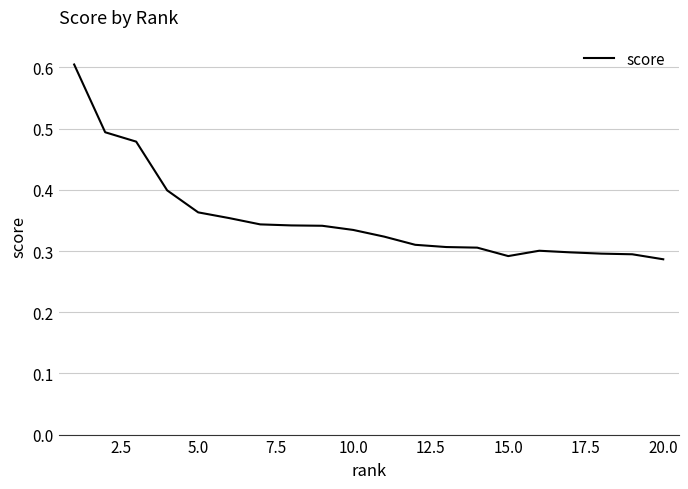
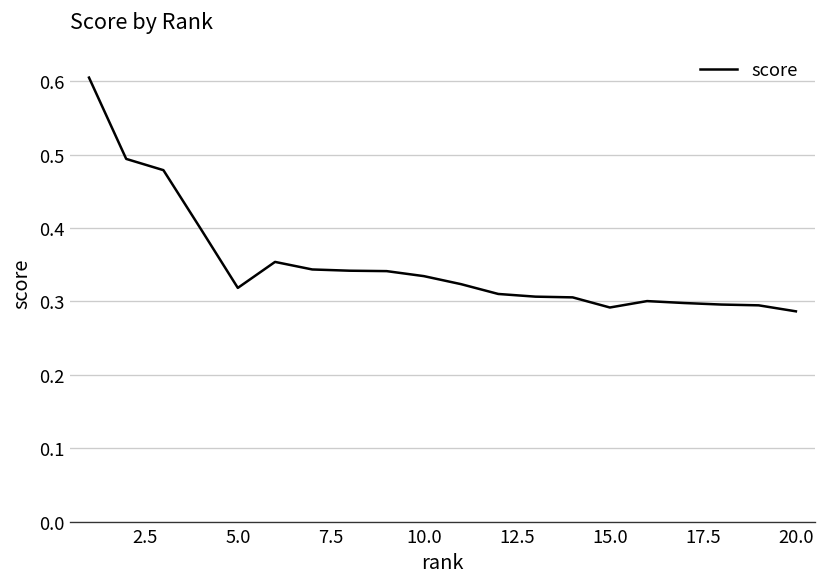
  {
-   "5.0": 0.36,
+   "5.0": 0.32,
    "10.0": 0.33,
    "15.0": 0.29,
    "20.0": 0.29
  }
